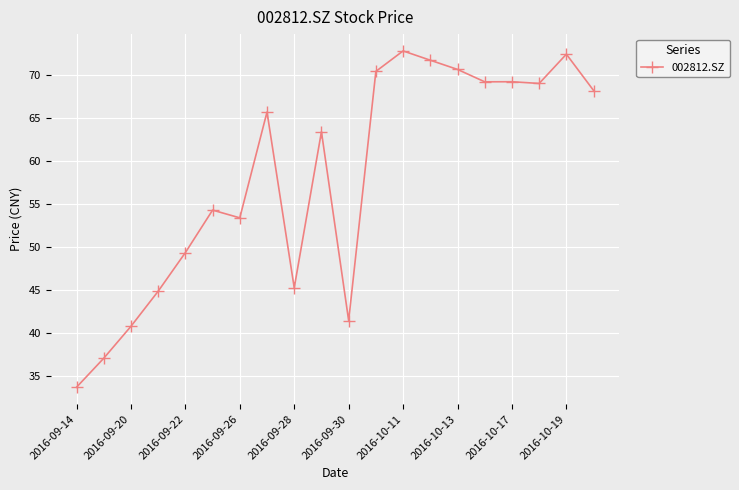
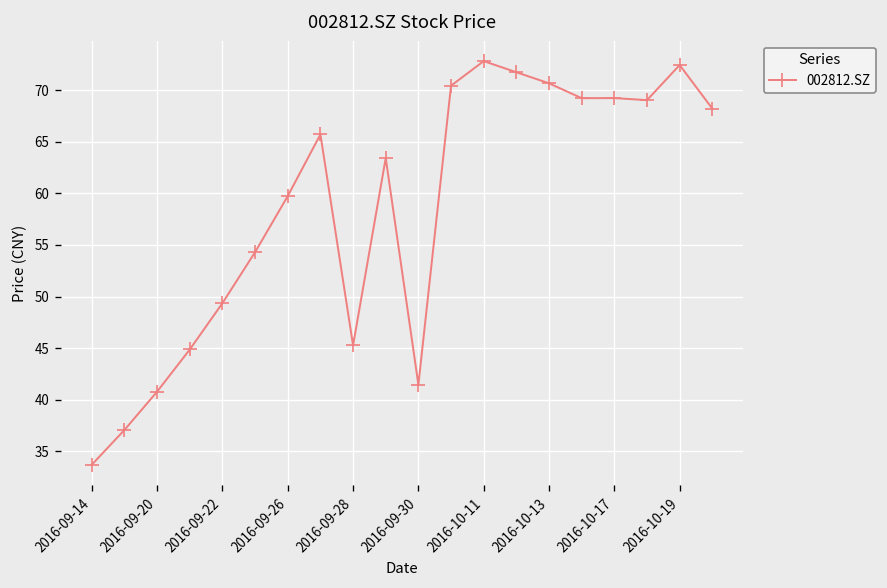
  {
    "2016-09-14": 34,
    "2016-09-20": 41,
    "2016-09-22": 49,
-   "2016-09-26": 53,
+   "2016-09-26": 60,
    "2016-09-28": 45,
    "2016-09-30": 41,
    "2016-10-11": 73,
    "2016-10-13": 71,
    "2016-10-17": 69,
    "2016-10-19": 72
  }
